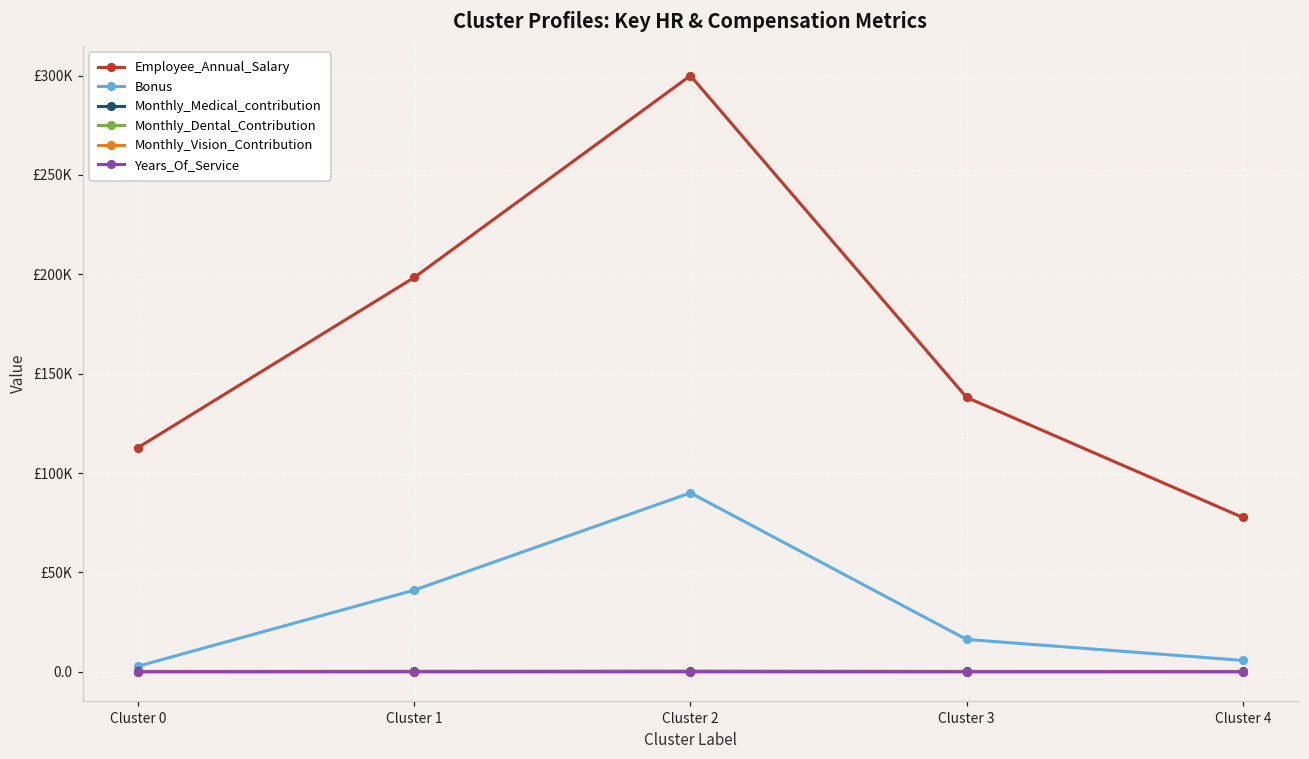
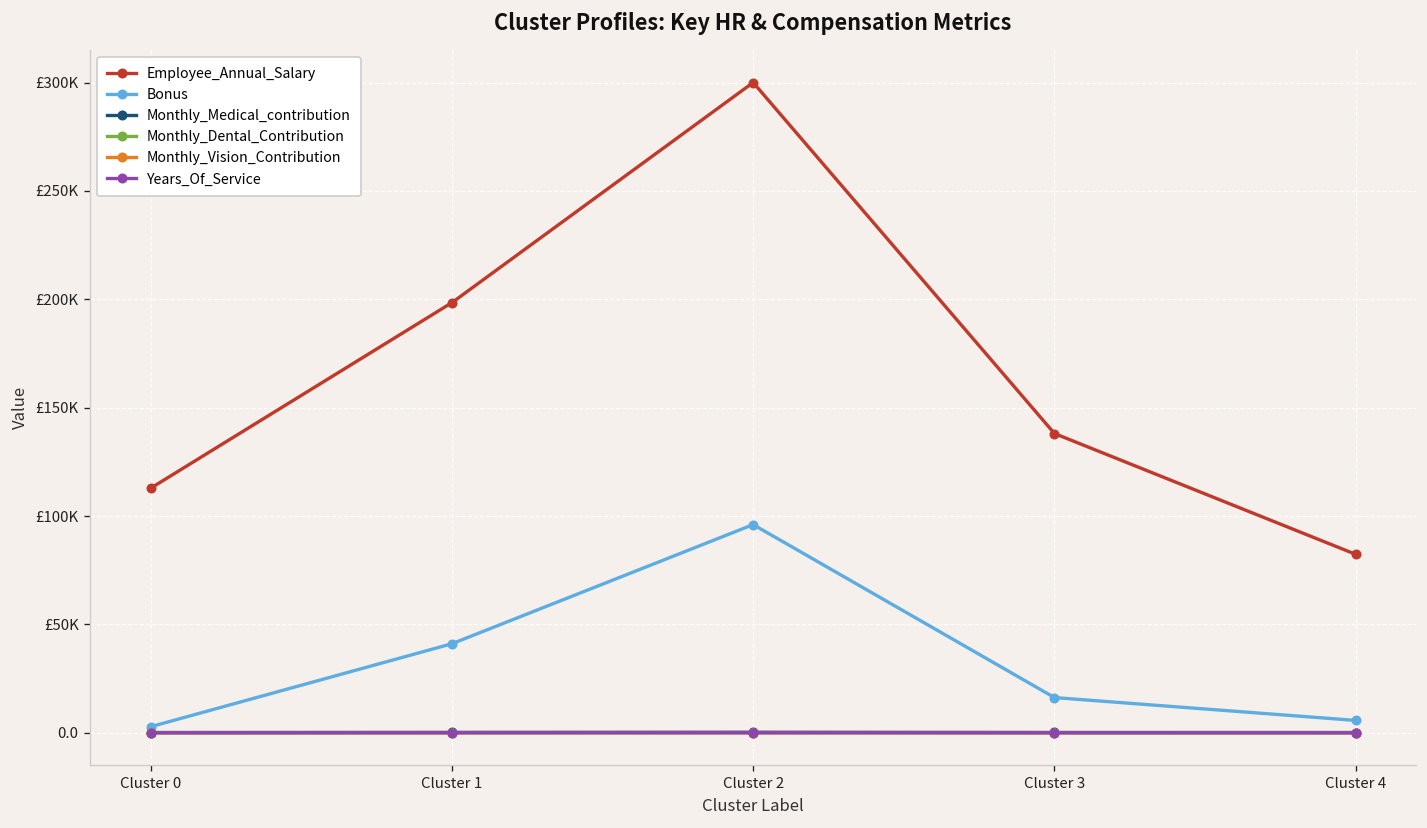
  {
    "Employee_Annual_Salary": {
      "Cluster 0": "£113000",
      "Cluster 1": "£198000",
      "Cluster 2": "£300000",
      "Cluster 3": "£138000",
-     "Cluster 4": "£78000"
+     "Cluster 4": "£82000"
    },
    "Bonus": {
      "Cluster 0": "£3000",
      "Cluster 1": "£41000",
-     "Cluster 2": "£90000",
+     "Cluster 2": "£96000",
      "Cluster 3": "£16000",
      "Cluster 4": "£6000"
    }
  }
